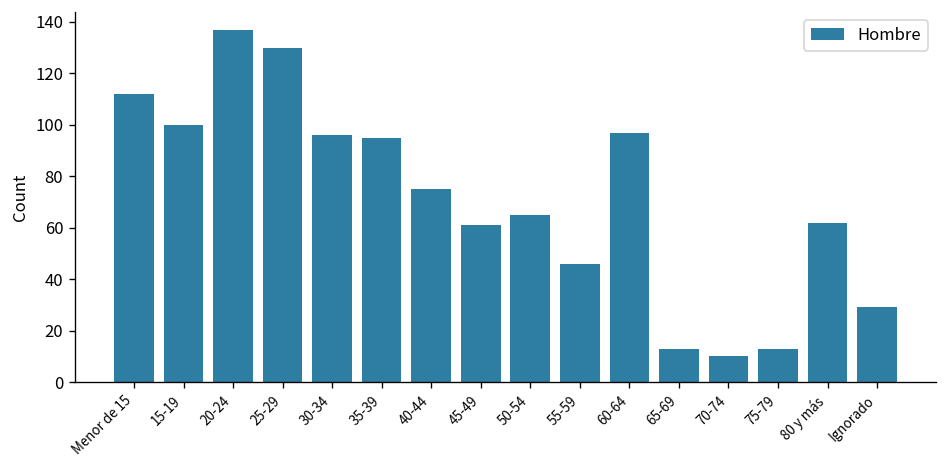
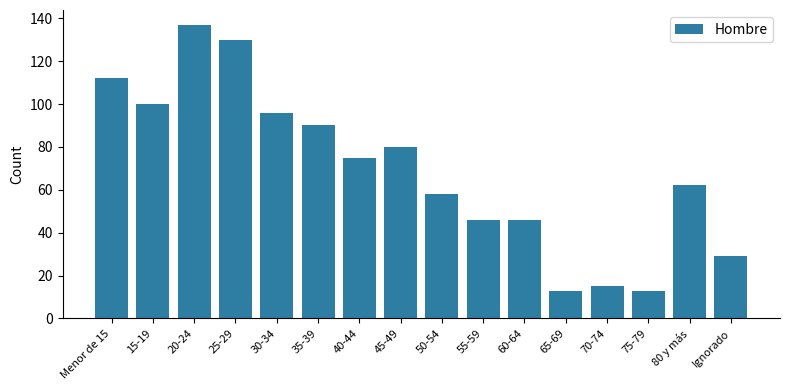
  {
    "Menor de 15": 112,
    "15-19": 100,
    "20-24": 137,
    "25-29": 130,
    "30-34": 96,
-   "35-39": 95,
+   "35-39": 90,
    "40-44": 75,
-   "45-49": 61,
-   "50-54": 65,
+   "45-49": 80,
+   "50-54": 58,
    "55-59": 46,
-   "60-64": 97,
+   "60-64": 46,
    "65-69": 13,
-   "70-74": 10,
+   "70-74": 15,
    "75-79": 13,
    "80 y más": 62,
    "Ignorado": 29
  }
